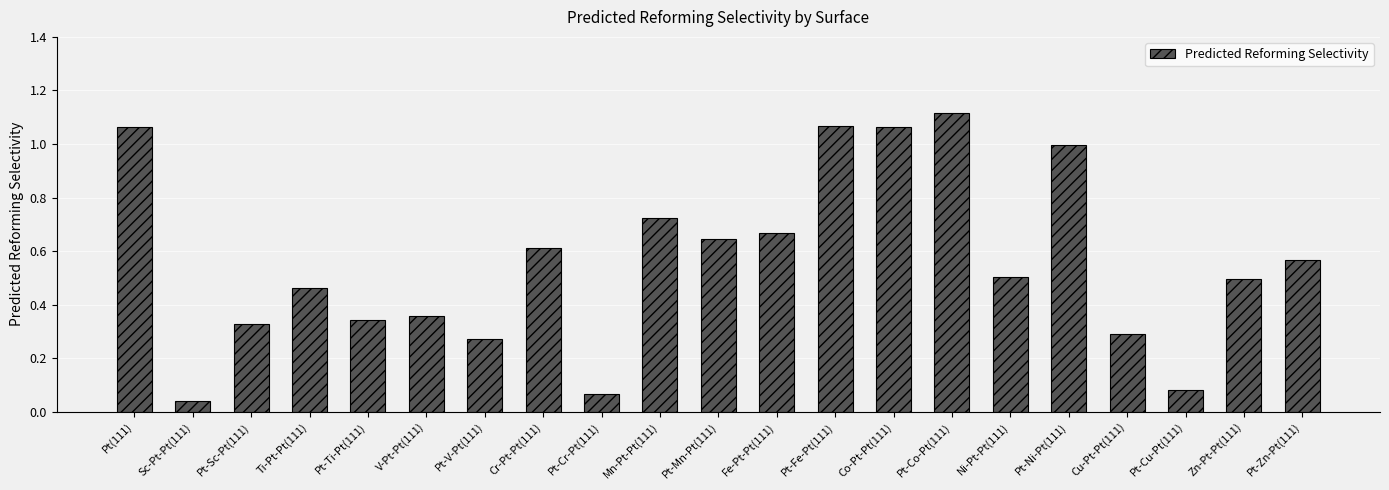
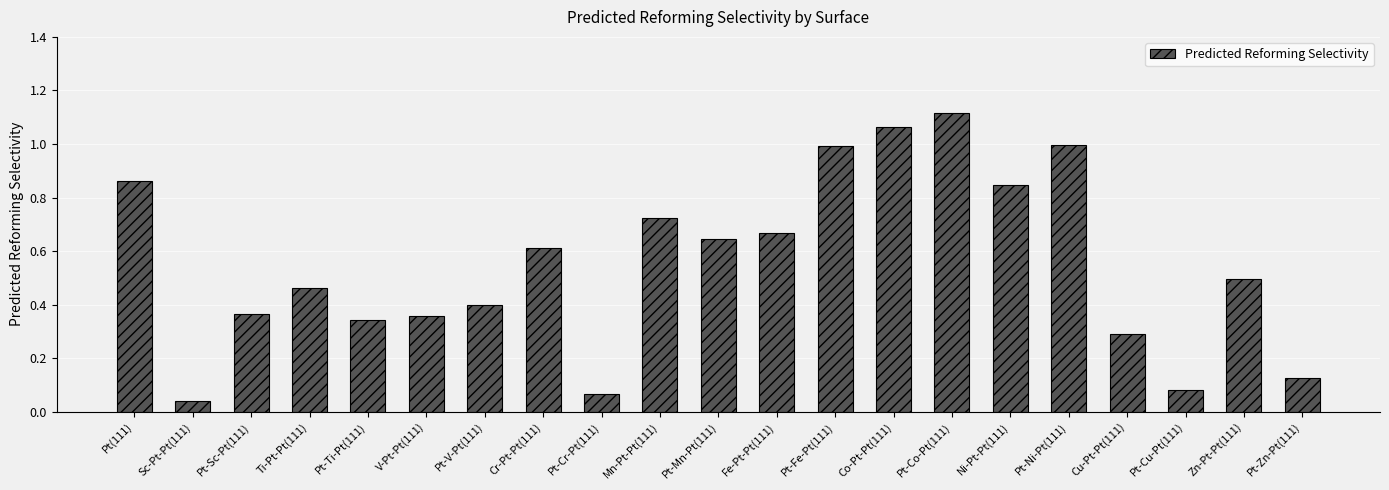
  {
-   "Pt(111)": 1.06,
+   "Pt(111)": 0.86,
    "Sc-Pt-Pt(111)": 0.04,
-   "Pt-Sc-Pt(111)": 0.33,
+   "Pt-Sc-Pt(111)": 0.36,
    "Ti-Pt-Pt(111)": 0.46,
    "Pt-Ti-Pt(111)": 0.34,
    "V-Pt-Pt(111)": 0.36,
-   "Pt-V-Pt(111)": 0.27,
+   "Pt-V-Pt(111)": 0.40,
    "Cr-Pt-Pt(111)": 0.61,
    "Pt-Cr-Pt(111)": 0.07,
    "Mn-Pt-Pt(111)": 0.72,
    "Pt-Mn-Pt(111)": 0.64,
    "Fe-Pt-Pt(111)": 0.67,
-   "Pt-Fe-Pt(111)": 1.07,
+   "Pt-Fe-Pt(111)": 0.99,
    "Co-Pt-Pt(111)": 1.06,
    "Pt-Co-Pt(111)": 1.12,
-   "Ni-Pt-Pt(111)": 0.50,
+   "Ni-Pt-Pt(111)": 0.85,
    "Pt-Ni-Pt(111)": 1.00,
    "Cu-Pt-Pt(111)": 0.29,
    "Pt-Cu-Pt(111)": 0.08,
    "Zn-Pt-Pt(111)": 0.49,
-   "Pt-Zn-Pt(111)": 0.57
+   "Pt-Zn-Pt(111)": 0.13
  }
